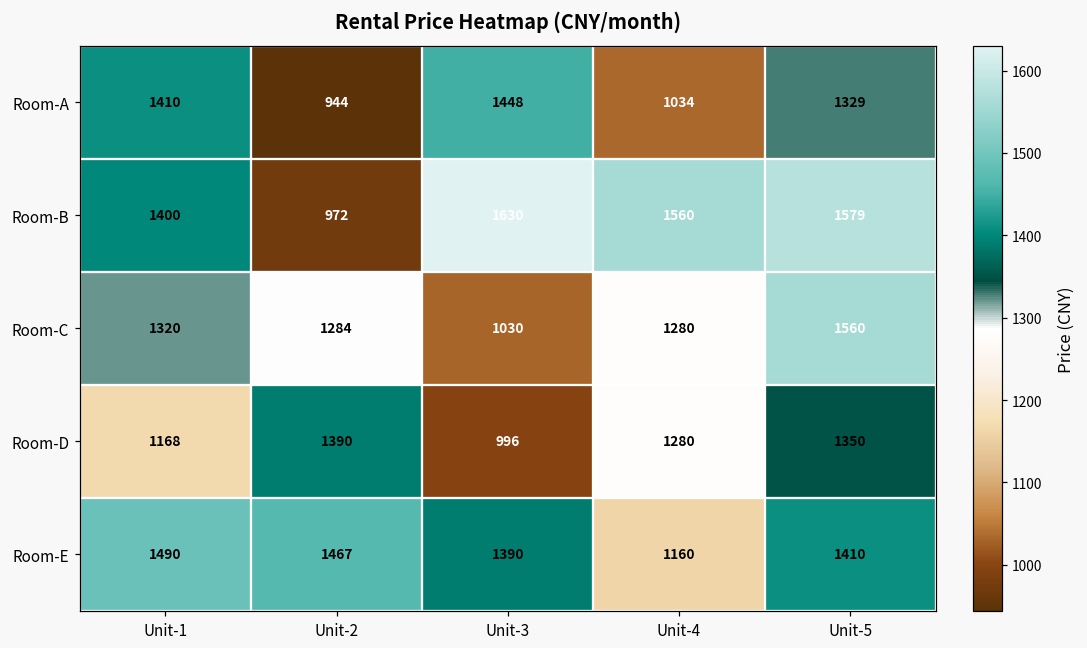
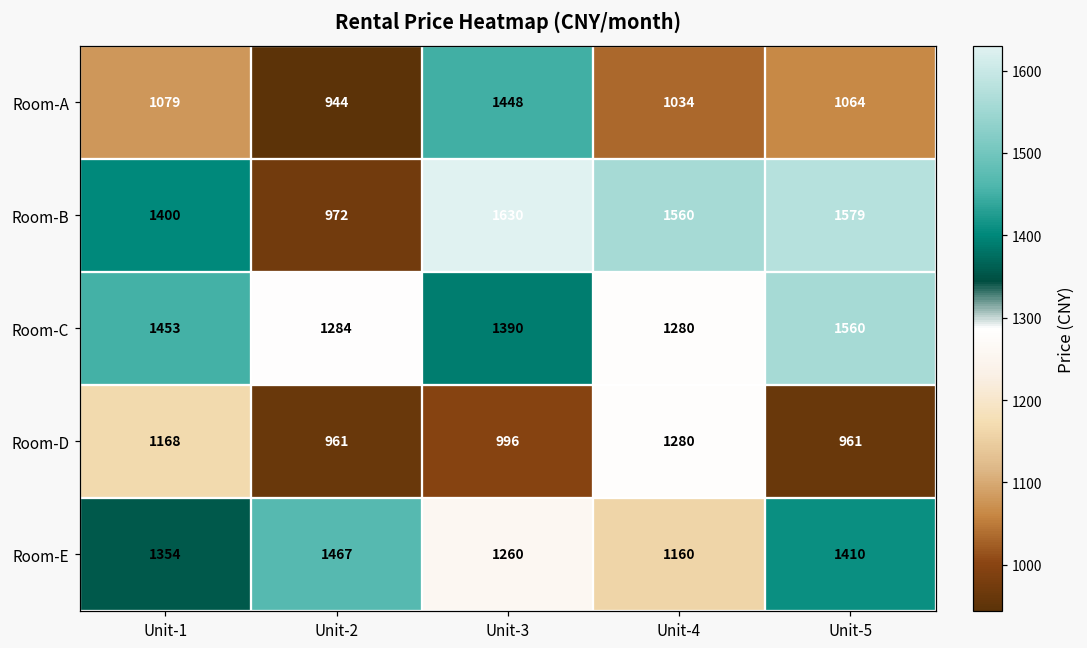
  {
    "Room-A": {
-     "Unit-1": 1410,
+     "Unit-1": 1079,
      "Unit-2": 944,
      "Unit-3": 1448,
      "Unit-4": 1034,
-     "Unit-5": 1329
+     "Unit-5": 1064
    },
    "Room-B": {
      "Unit-1": 1400,
      "Unit-2": 972,
      "Unit-4": 1560,
      "Unit-5": 1579
    },
    "Room-C": {
-     "Unit-1": 1320,
+     "Unit-1": 1453,
      "Unit-2": 1284,
-     "Unit-3": 1030,
+     "Unit-3": 1390,
      "Unit-4": 1280,
      "Unit-5": 1560
    },
    "Room-D": {
      "Unit-1": 1168,
-     "Unit-2": 1390,
+     "Unit-2": 961,
      "Unit-3": 996,
      "Unit-4": 1280,
-     "Unit-5": 1350
+     "Unit-5": 961
    },
    "Room-E": {
-     "Unit-1": 1490,
+     "Unit-1": 1354,
      "Unit-2": 1467,
-     "Unit-3": 1390,
+     "Unit-3": 1260,
      "Unit-4": 1160,
      "Unit-5": 1410
    }
  }
